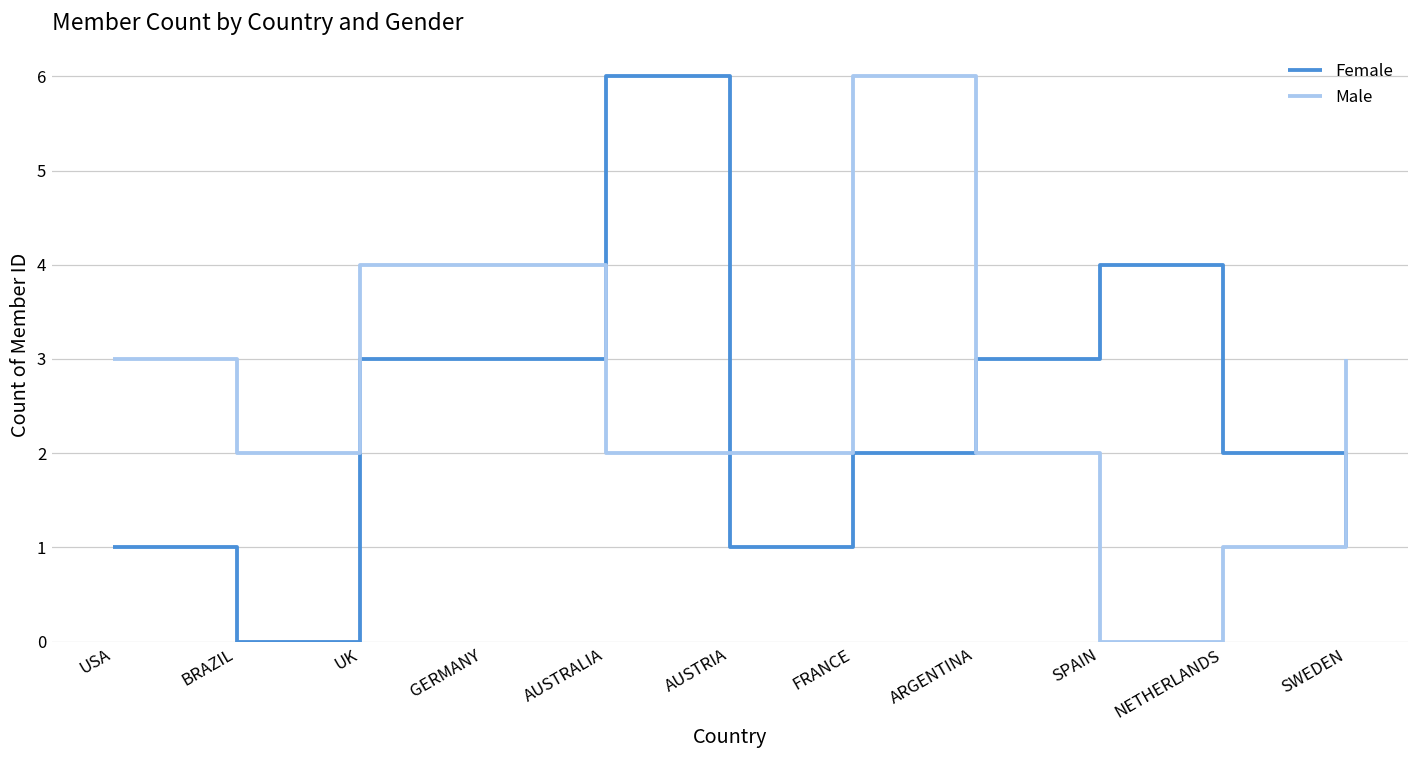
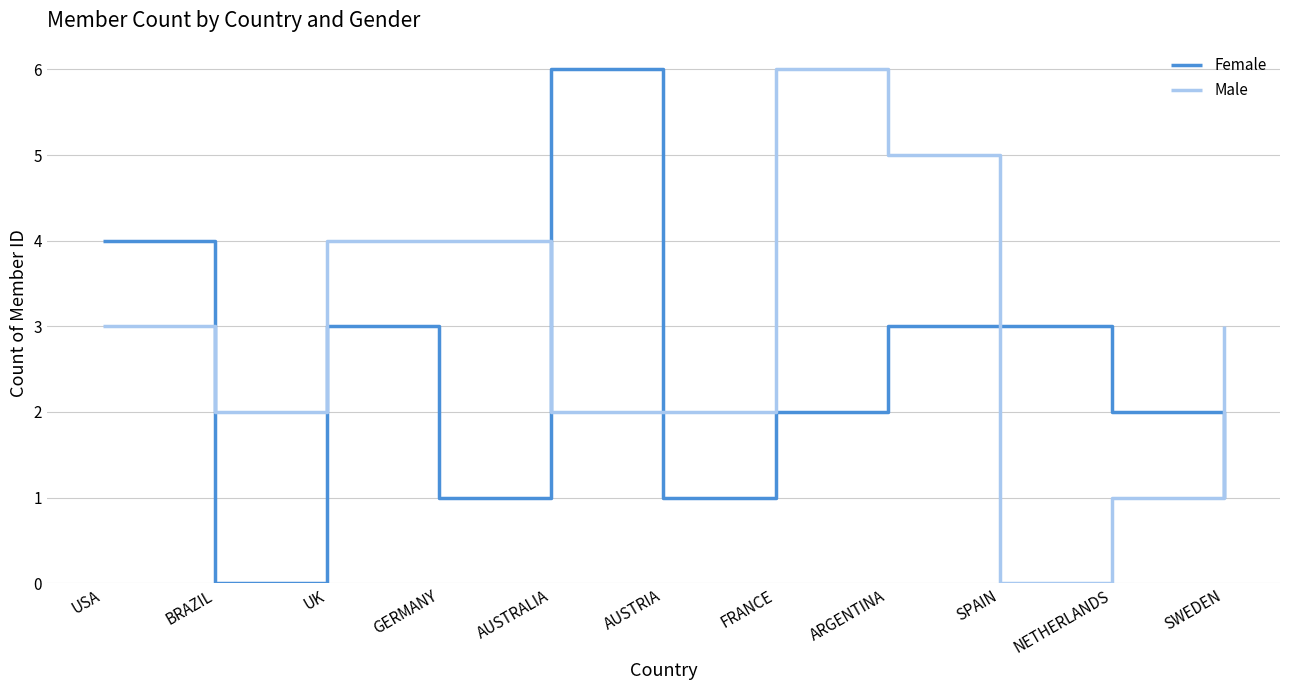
  {
    "Female": {
-     "USA": 1,
+     "USA": 4,
      "BRAZIL": 0,
      "UK": 3,
-     "GERMANY": 3,
+     "GERMANY": 1,
      "AUSTRALIA": 6,
      "AUSTRIA": 1,
      "FRANCE": 2,
      "ARGENTINA": 3,
-     "SPAIN": 4,
+     "SPAIN": 3,
      "NETHERLANDS": 2,
      "SWEDEN": 1
    },
    "Male": {
      "USA": 3,
      "BRAZIL": 2,
      "UK": 4,
      "GERMANY": 4,
      "AUSTRALIA": 2,
      "AUSTRIA": 2,
      "FRANCE": 6,
-     "ARGENTINA": 2,
+     "ARGENTINA": 5,
      "SPAIN": 0,
      "NETHERLANDS": 1,
      "SWEDEN": 3
    }
  }
